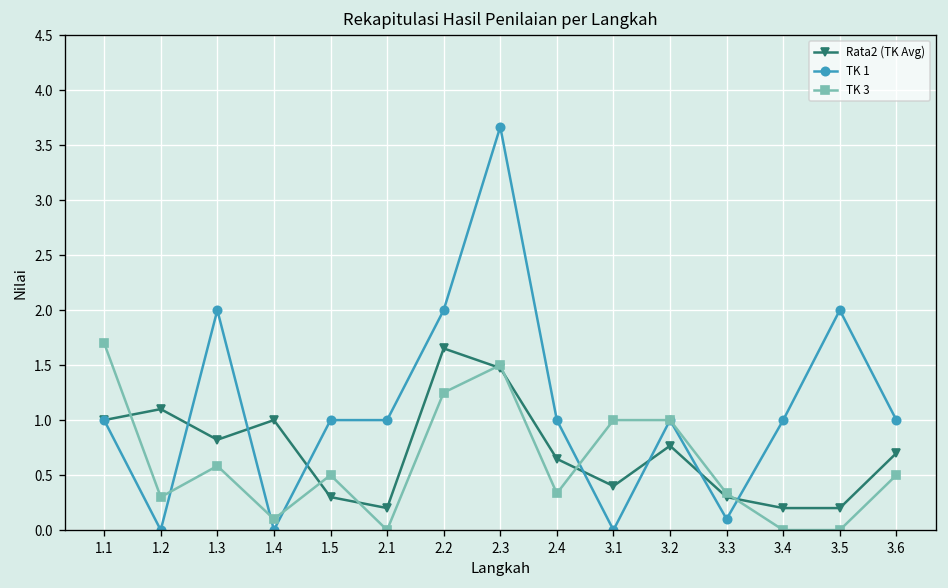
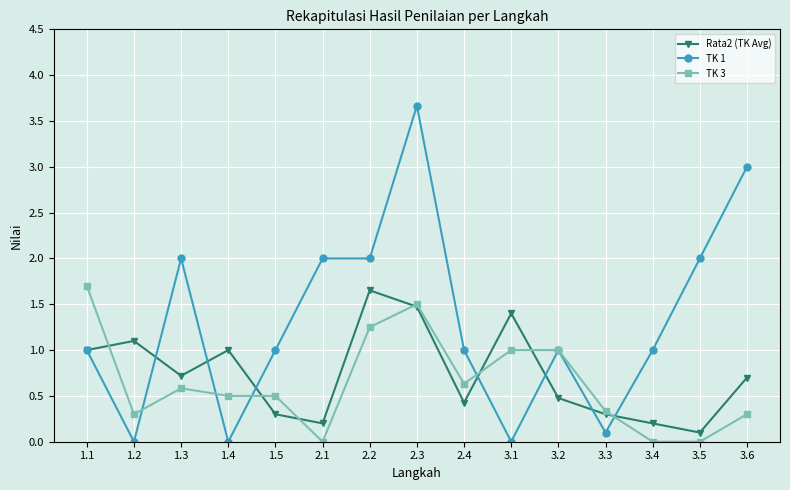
  {
    "Rata2 (TK Avg)": {
      "1.2": 1.1,
-     "1.3": 0.8,
+     "1.3": 0.7,
      "1.4": 1.0,
      "1.5": 0.3,
      "2.1": 0.2,
      "2.2": 1.7,
-     "2.4": 0.6,
-     "3.1": 0.4,
-     "3.2": 0.8,
+     "2.4": 0.4,
+     "3.1": 1.4,
+     "3.2": 0.5,
      "3.3": 0.3,
      "3.4": 0.2,
-     "3.5": 0.2,
+     "3.5": 0.1,
      "3.6": 0.7
    },
    "TK 1": {
      "1.2": 0,
      "1.3": 2,
      "1.4": 0,
      "1.5": 1,
-     "2.1": 1,
+     "2.1": 2,
      "2.2": 2,
      "2.3": 3.7,
      "2.4": 1,
      "3.1": 0,
      "3.3": 0.1,
      "3.4": 1,
      "3.5": 2,
-     "3.6": 1
+     "3.6": 3
    },
    "TK 3": {
      "1.1": 1.7,
      "1.2": 0.3,
      "1.3": 0.6,
-     "1.4": 0.1,
+     "1.4": 0.5,
      "1.5": 0.5,
      "2.1": 0.0,
      "2.2": 1.3,
-     "2.4": 0.3,
+     "2.4": 0.6,
      "3.1": 1.0,
      "3.3": 0.3,
      "3.4": 0.0,
      "3.5": 0.0,
-     "3.6": 0.5
+     "3.6": 0.3
    }
  }
